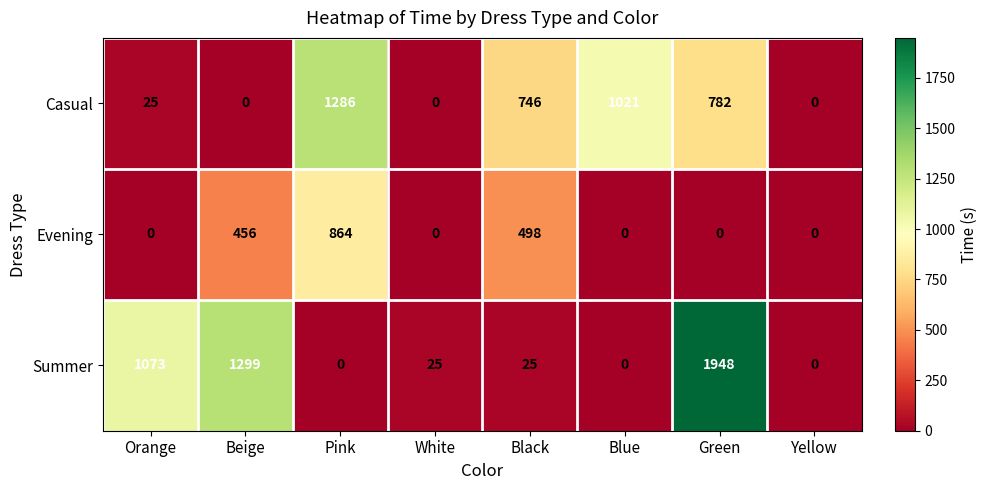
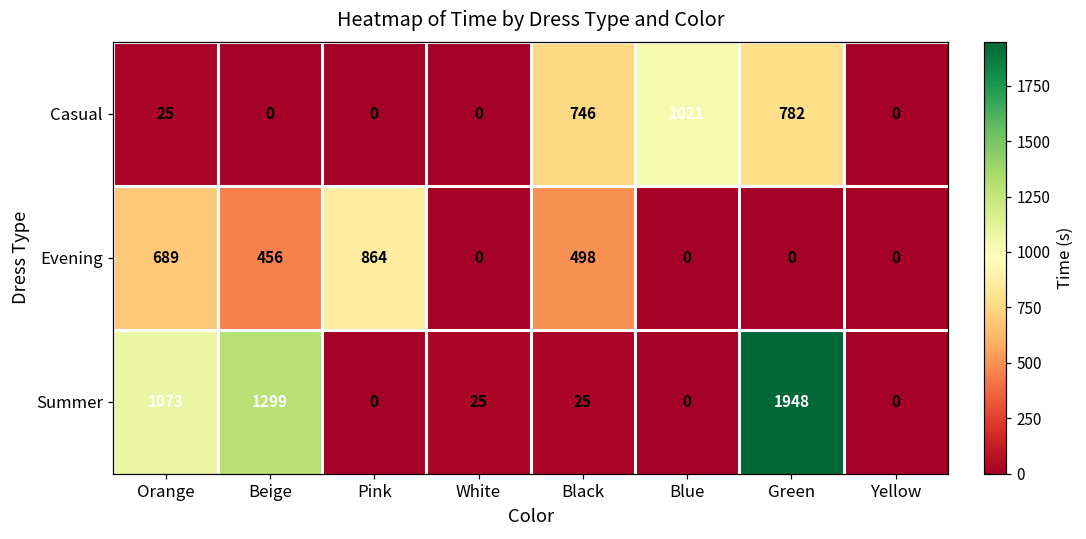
  {
    "Casual": {
      "Orange": 25,
      "Beige": 0,
-     "Pink": 1286,
+     "Pink": 0,
      "White": 0,
      "Black": 746,
      "Blue": 1021,
      "Green": 782,
      "Yellow": 0
    },
    "Evening": {
-     "Orange": 0,
+     "Orange": 689,
      "Beige": 456,
      "Pink": 864,
      "White": 0,
      "Black": 498,
      "Blue": 0,
      "Green": 0,
      "Yellow": 0
    },
    "Summer": {
      "Orange": 1073,
      "Beige": 1299,
      "Pink": 0,
      "White": 25,
      "Black": 25,
      "Blue": 0,
      "Green": 1948,
      "Yellow": 0
    }
  }
